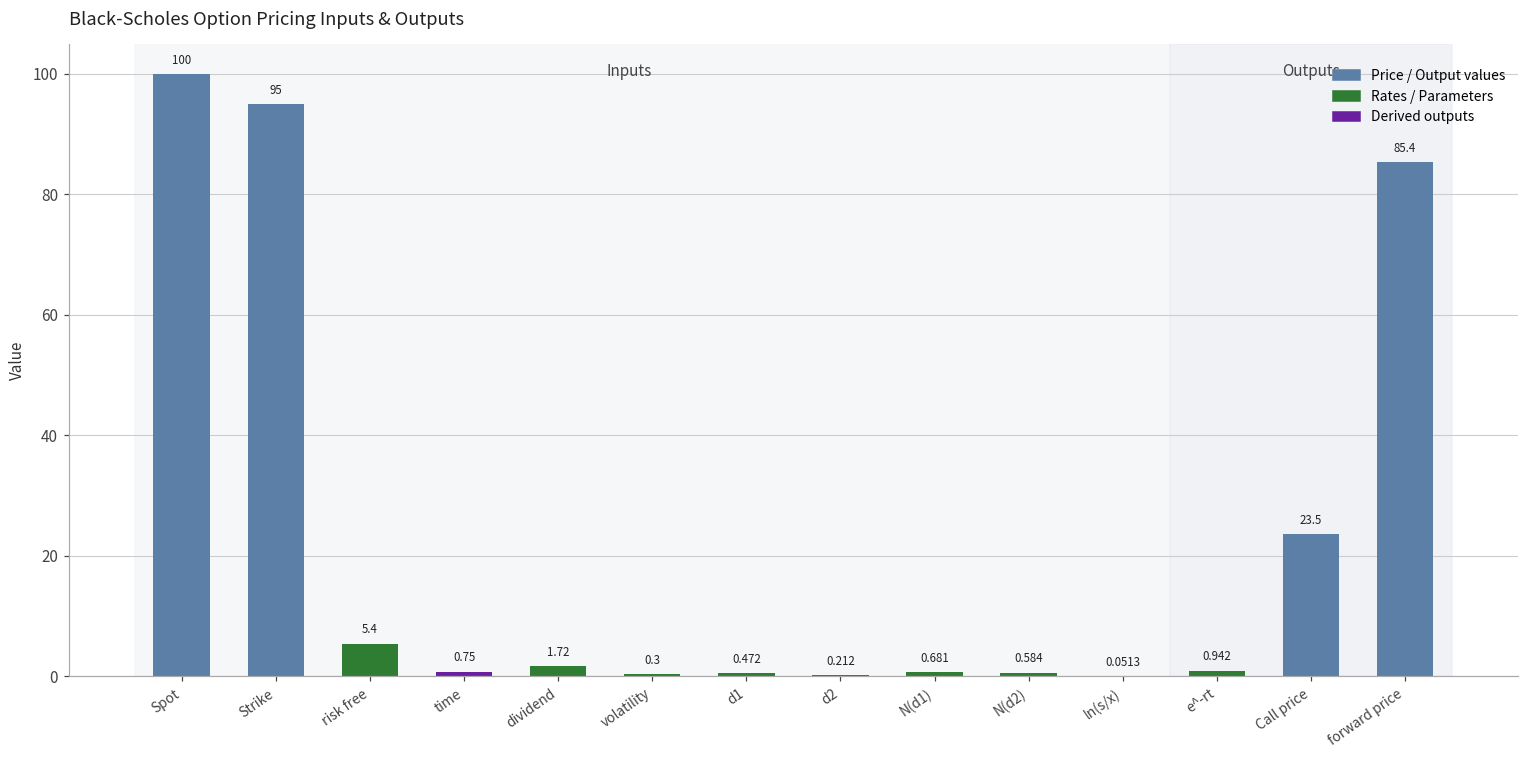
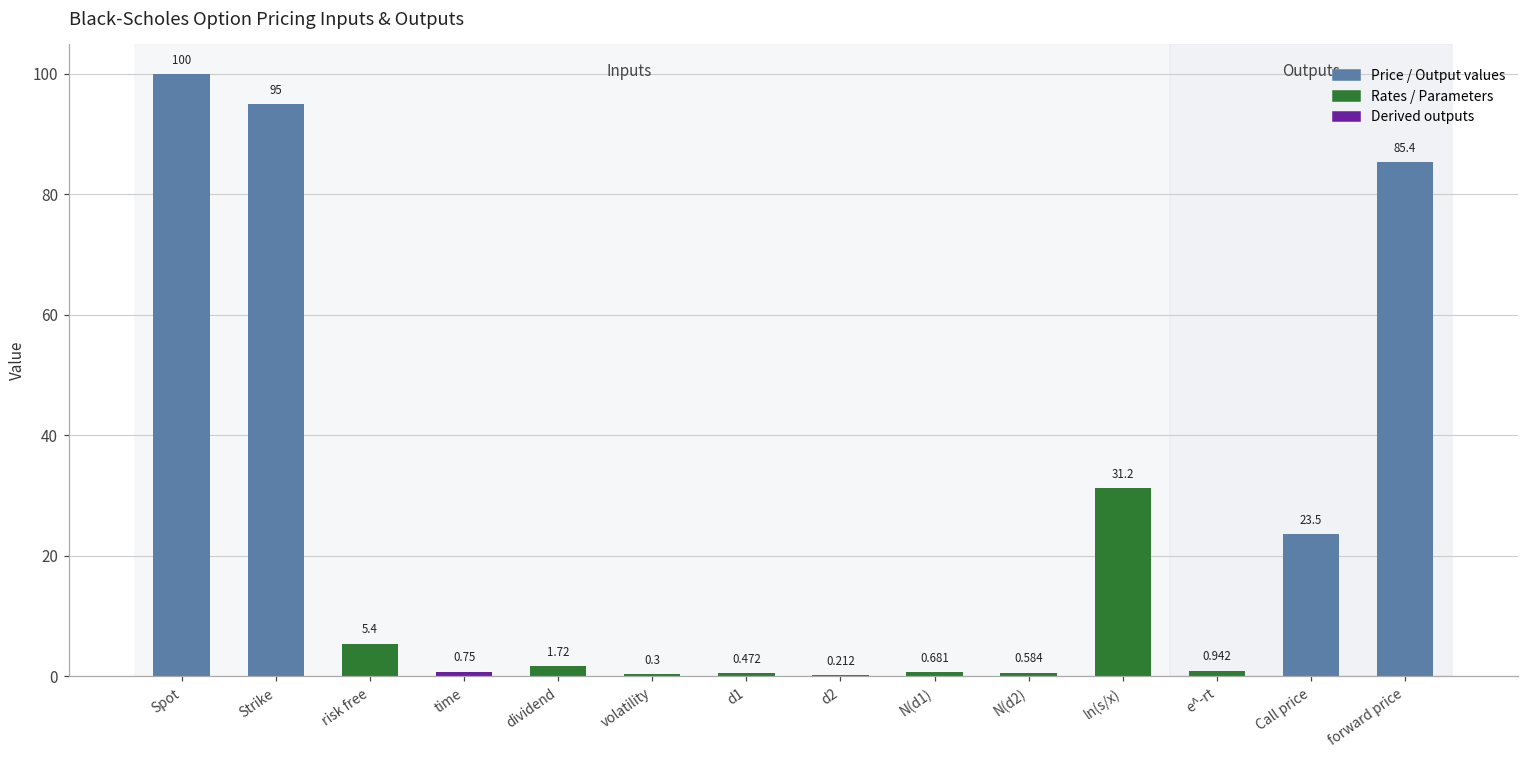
  {
    "Spot": 100,
    "Strike": 95,
    "risk free": 5.4,
    "time": 0.75,
    "dividend": 1.72,
    "volatility": 0.3,
    "d1": 0.472,
    "d2": 0.212,
    "N(d1)": 0.681,
    "N(d2)": 0.584,
-   "ln(s/x)": 0.0513,
+   "ln(s/x)": 31.2,
    "e^-rt": 0.942,
    "Call price": 23.5,
    "forward price": 85.4
  }
